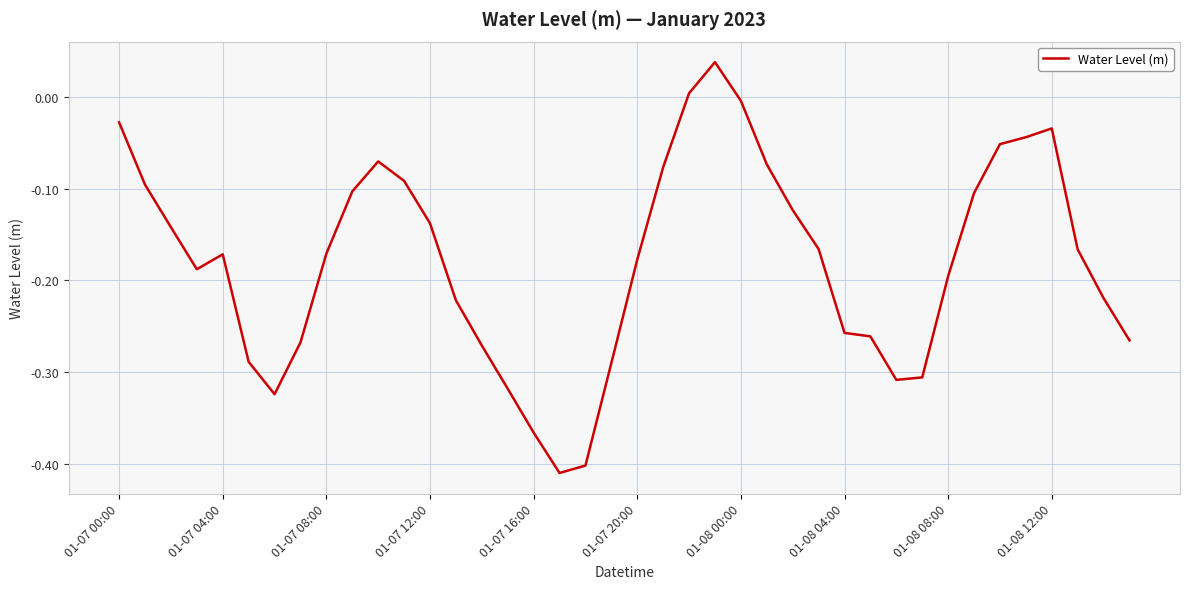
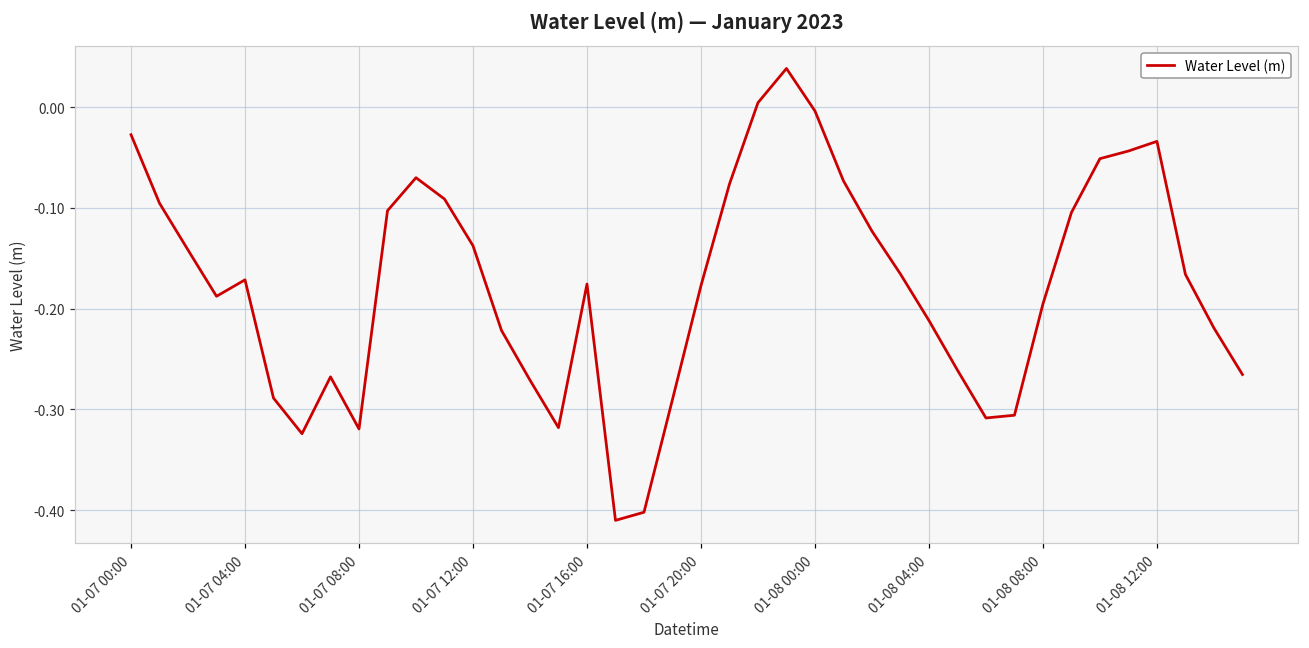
  {
    "01-07 00:00": -0.03,
    "01-07 04:00": -0.17,
-   "01-07 08:00": -0.17,
+   "01-07 08:00": -0.32,
    "01-07 12:00": -0.14,
-   "01-07 16:00": -0.37,
+   "01-07 16:00": -0.18,
    "01-07 20:00": -0.18,
    "01-08 00:00": 0.00,
-   "01-08 04:00": -0.26,
+   "01-08 04:00": -0.21,
    "01-08 08:00": -0.20,
    "01-08 12:00": -0.03
  }
